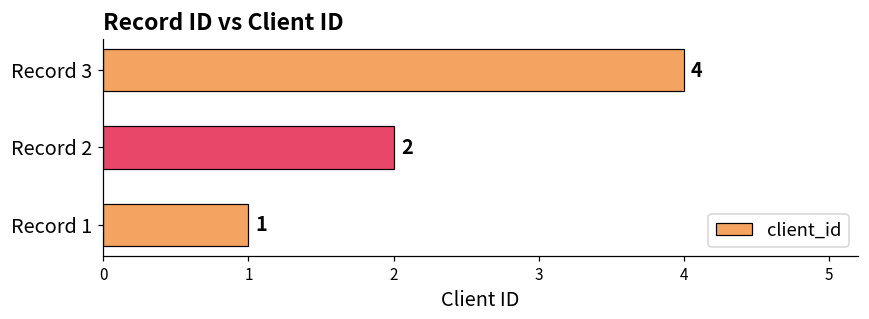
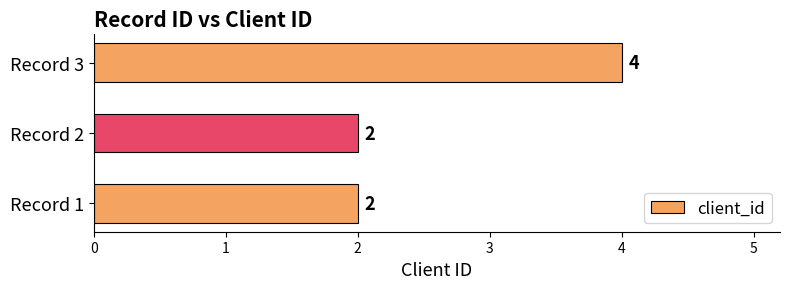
  {
    "Record 3": 4,
    "Record 2": 2,
-   "Record 1": 1
+   "Record 1": 2
  }
